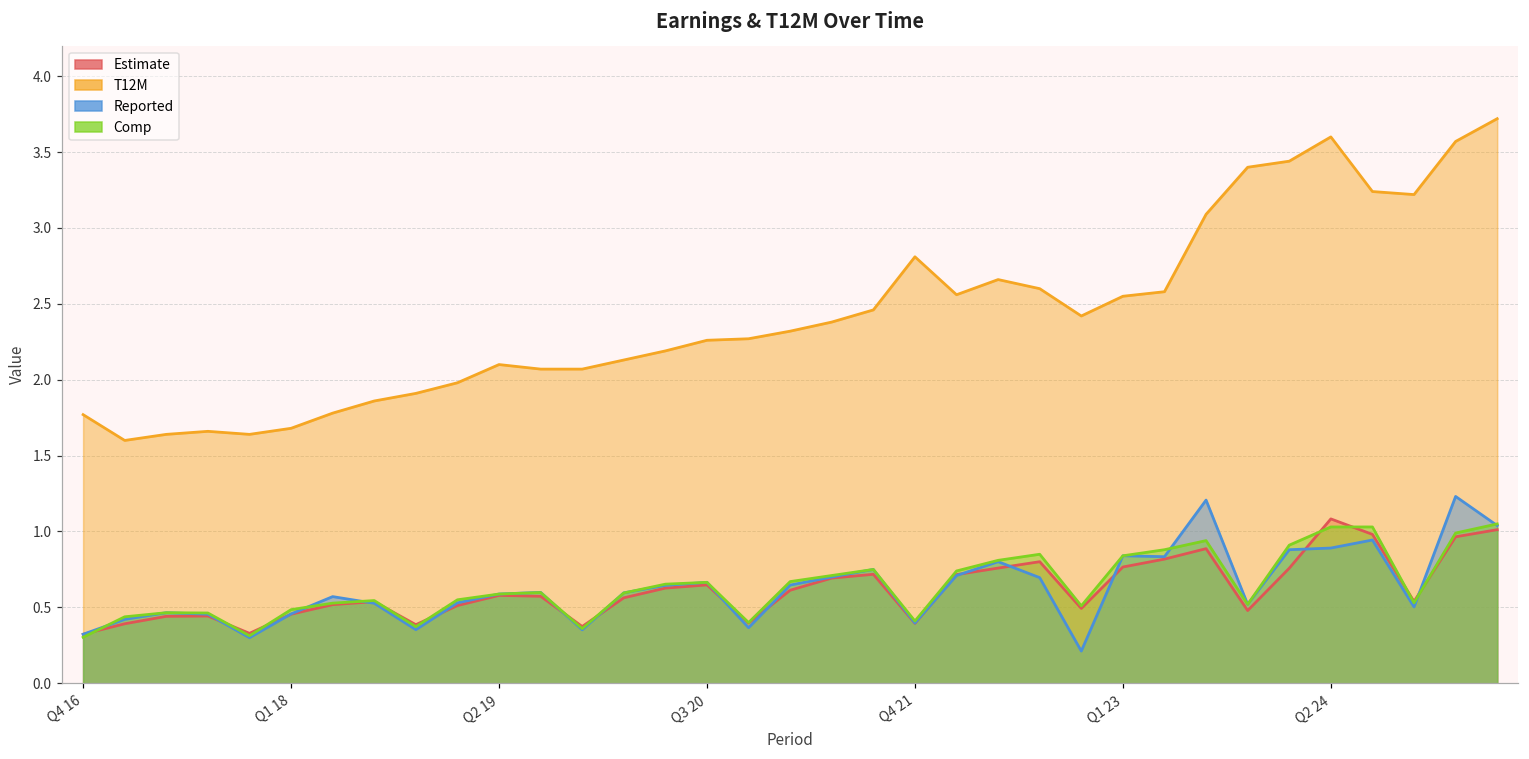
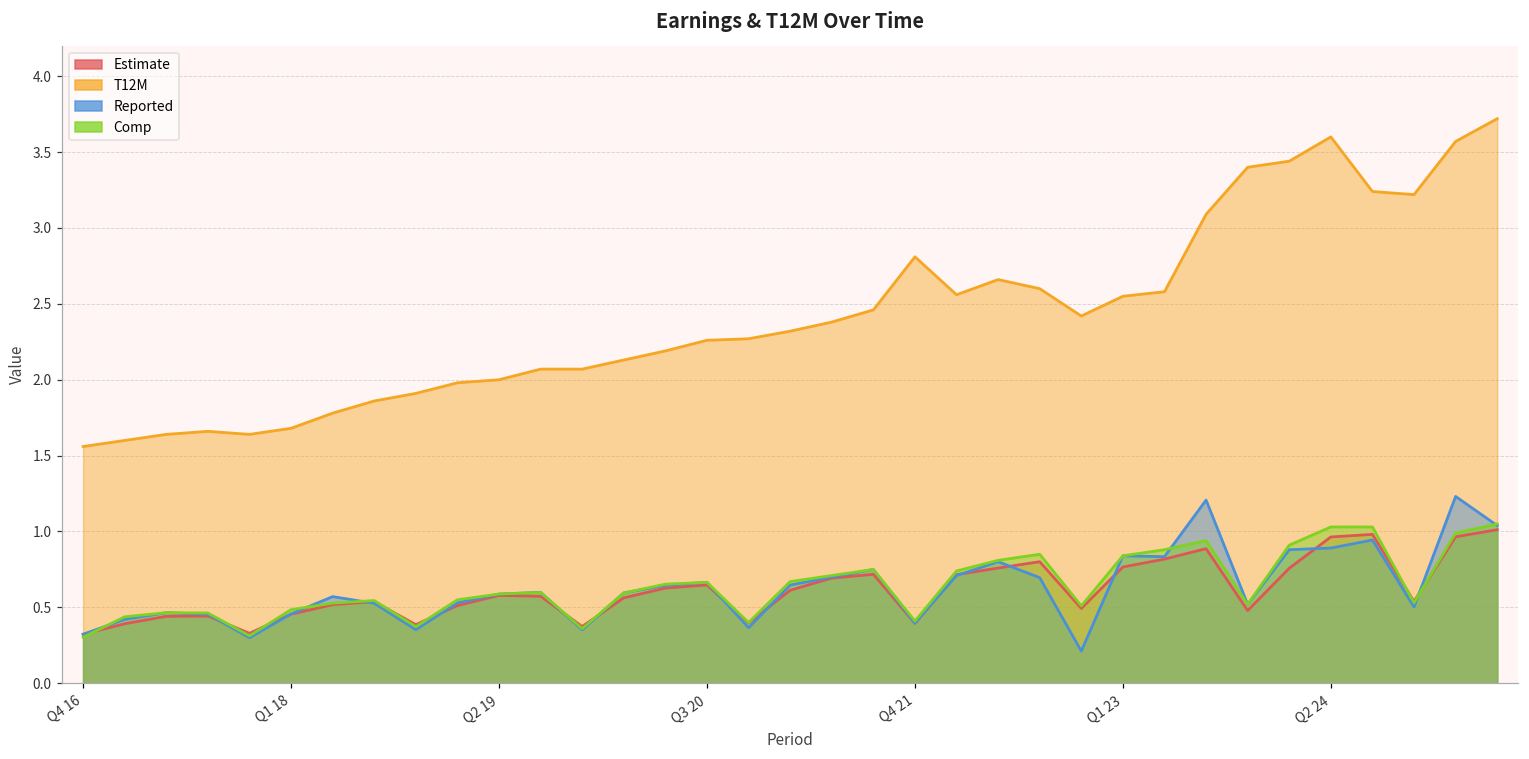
  {
    "Estimate": {
      "Q1 23": 0.77,
-     "Q2 24": 1.08
+     "Q2 24": 0.96
    },
    "T12M": {
-     "Q4 16": 1.77,
+     "Q4 16": 1.56,
      "Q1 18": 1.68,
-     "Q2 19": 2.1,
+     "Q2 19": 2.0,
      "Q3 20": 2.26,
      "Q4 21": 2.81,
      "Q1 23": 2.55,
      "Q2 24": 3.60
    },
    "Reported": {
      "Q2 24": 0.89
    },
    "Comp": {
      "Q4 16": 0.30,
      "Q1 18": 0.49,
      "Q2 24": 1.03
    }
  }
